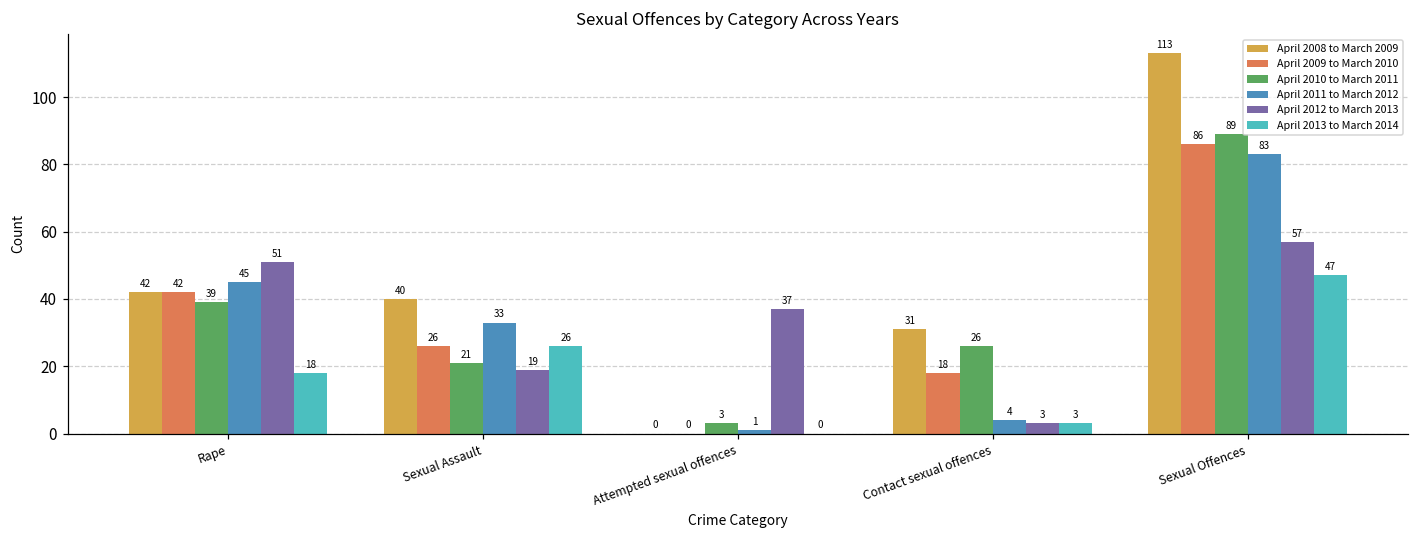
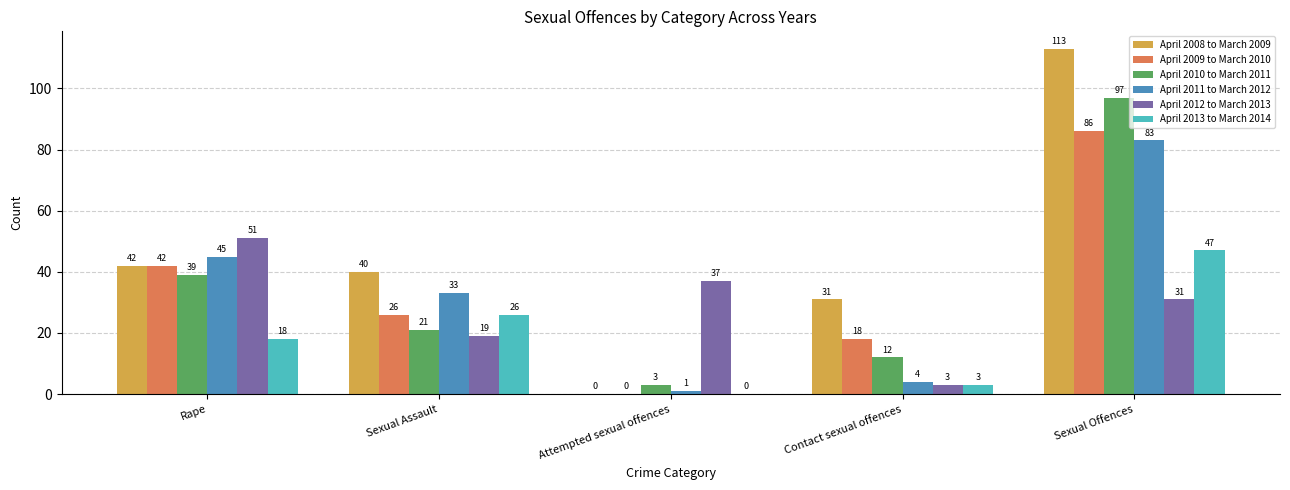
  {
    "April 2010 to March 2011": {
      "Rape": 39,
      "Sexual Assault": 21,
      "Attempted sexual offences": 3,
-     "Contact sexual offences": 26,
-     "Sexual Offences": 89
+     "Contact sexual offences": 12,
+     "Sexual Offences": 97
    },
    "April 2012 to March 2013": {
      "Rape": 51,
      "Sexual Assault": 19,
      "Attempted sexual offences": 37,
      "Contact sexual offences": 3,
-     "Sexual Offences": 57
+     "Sexual Offences": 31
    }
  }
